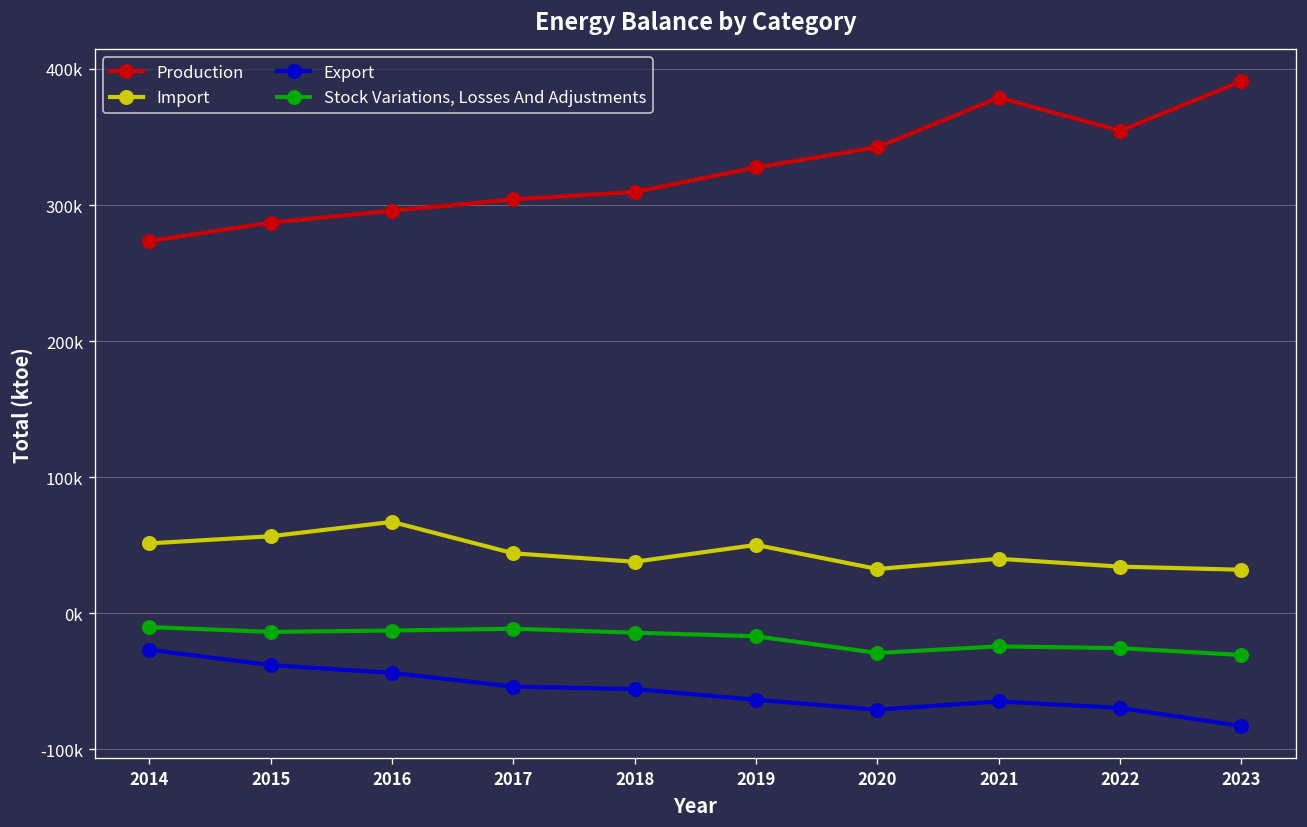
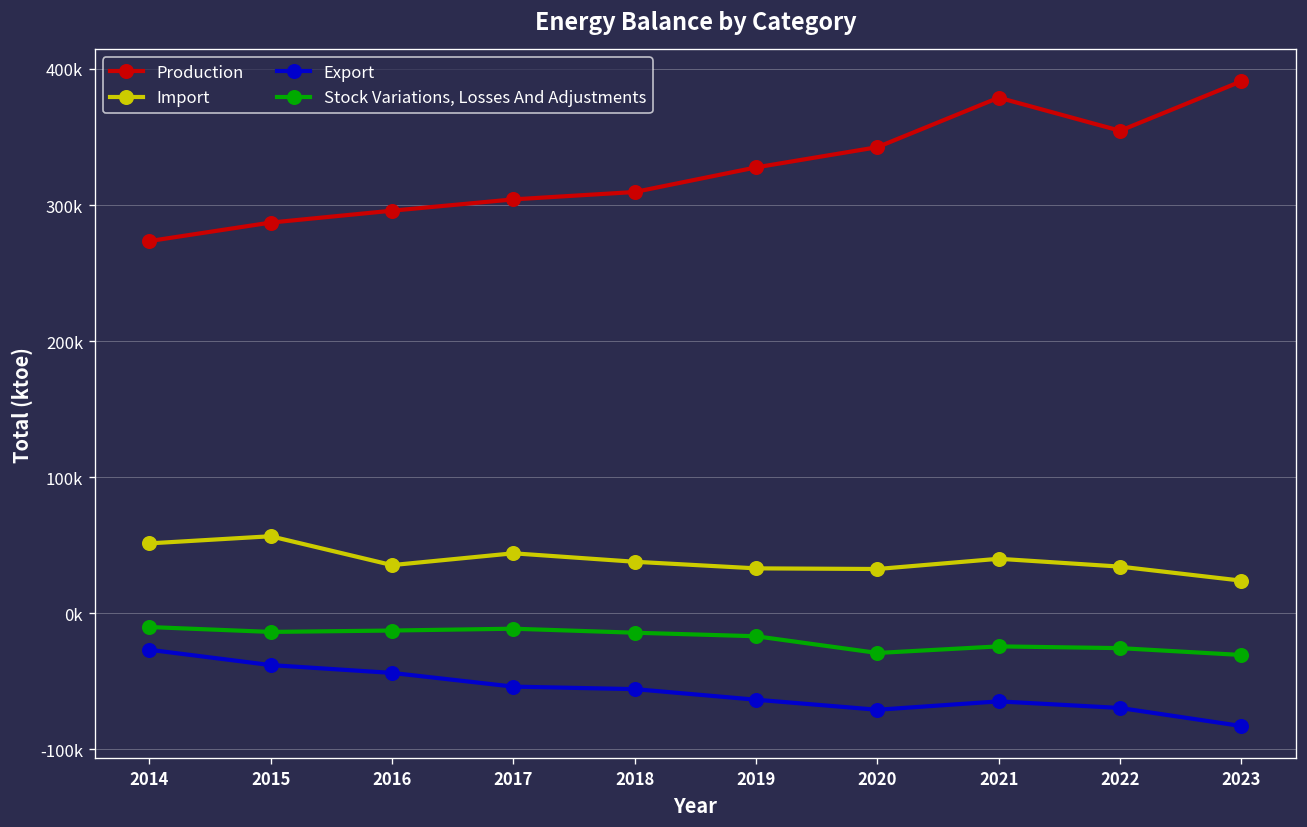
  {
    "Production": {
      "2014": 274000,
      "2015": 287000,
      "2016": 296000,
      "2017": 304000,
      "2018": 310000,
      "2019": 328000,
      "2020": 343000,
      "2021": 379000,
      "2022": 355000,
      "2023": 391000
    },
    "Import": {
      "2014": 51000,
      "2015": 57000,
-     "2016": 67000,
+     "2016": 35000,
      "2017": 44000,
      "2018": 38000,
-     "2019": 50000,
+     "2019": 33000,
      "2020": 33000,
      "2021": 40000,
      "2022": 34000,
-     "2023": 32000
+     "2023": 24000
    },
    "Export": {
      "2014": -27000,
      "2015": -38000,
      "2016": -44000,
      "2017": -54000,
      "2018": -56000,
      "2019": -64000,
      "2020": -71000,
      "2021": -65000,
      "2022": -70000,
      "2023": -83000
    },
    "Stock Variations, Losses And Adjustments": {
      "2014": -10000,
      "2015": -14000,
      "2016": -13000,
      "2017": -11000,
      "2018": -14000,
      "2019": -17000,
      "2020": -29000,
      "2021": -24000,
      "2022": -26000,
      "2023": -31000
    }
  }
